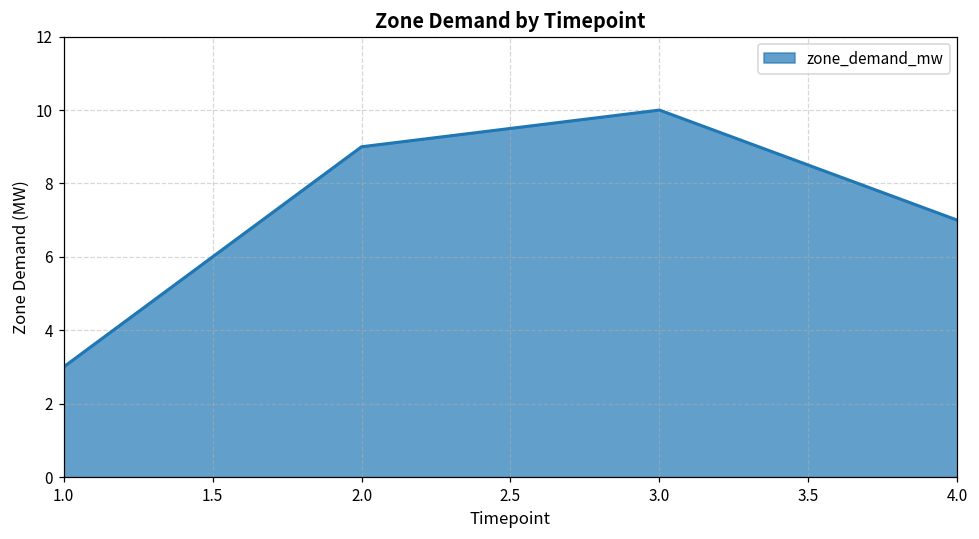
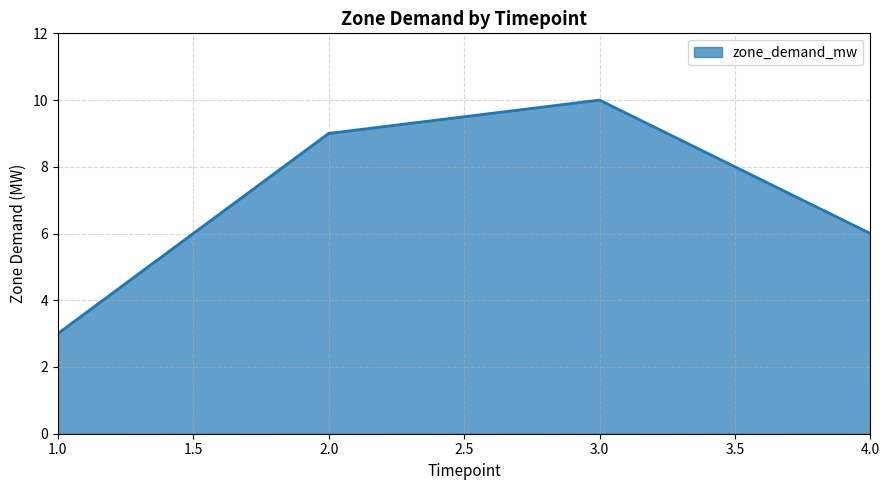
  {
    "1.0": 3,
    "2.0": 9,
    "3.0": 10,
-   "4.0": 7
+   "4.0": 6
  }
